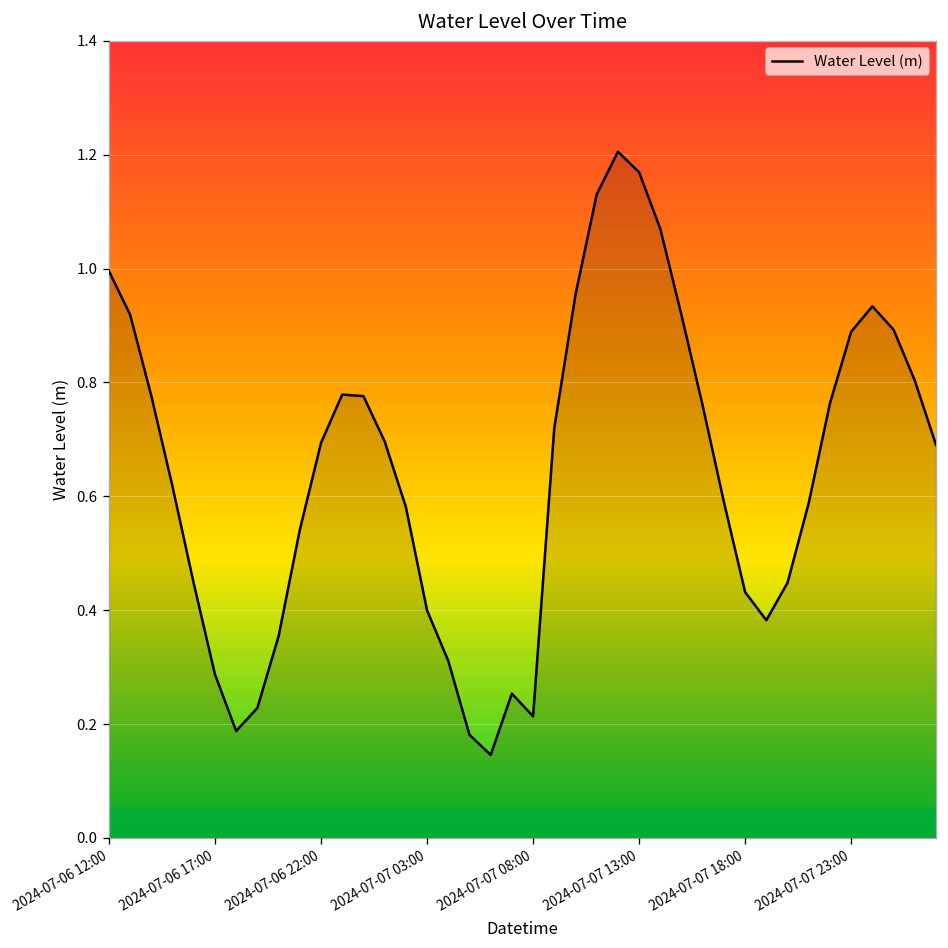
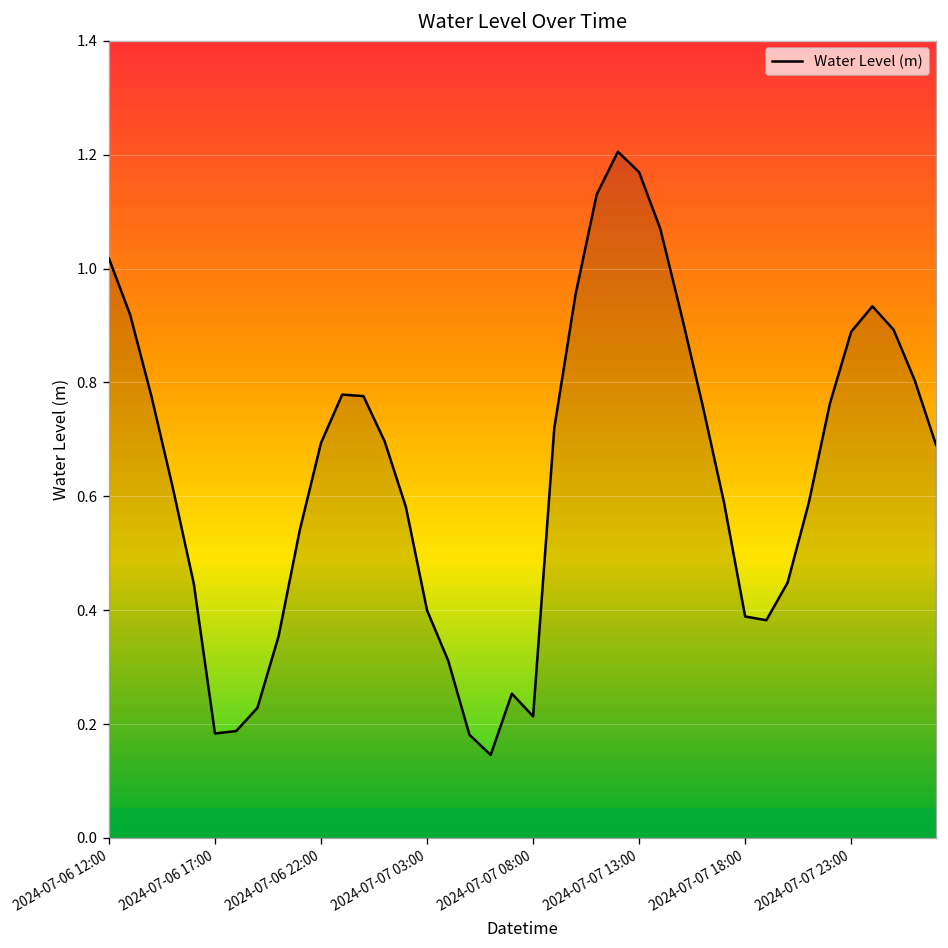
  {
-   "2024-07-06 12:00": 1.00,
-   "2024-07-06 17:00": 0.29,
+   "2024-07-06 12:00": 1.02,
+   "2024-07-06 17:00": 0.18,
    "2024-07-06 22:00": 0.69,
    "2024-07-07 03:00": 0.40,
    "2024-07-07 08:00": 0.21,
    "2024-07-07 13:00": 1.17,
-   "2024-07-07 18:00": 0.43,
+   "2024-07-07 18:00": 0.39,
    "2024-07-07 23:00": 0.89
  }
